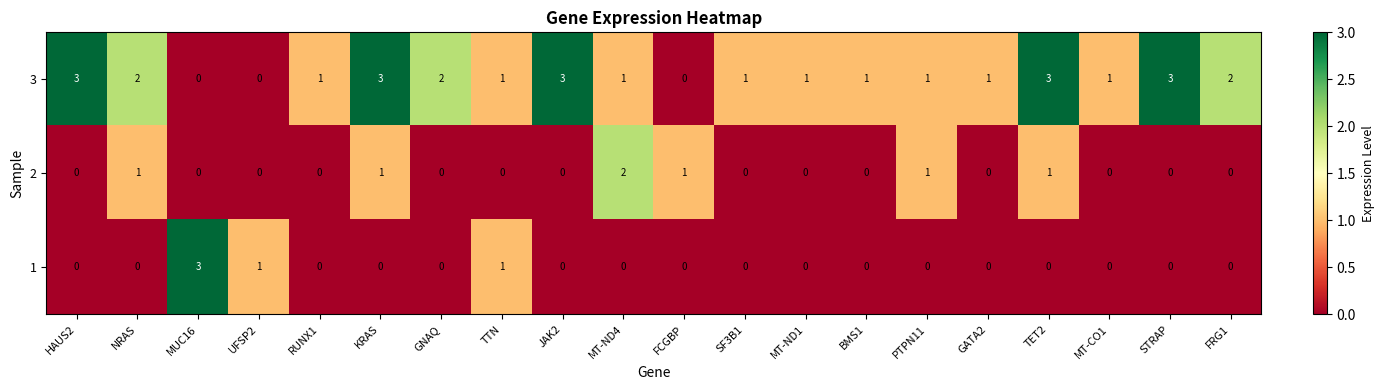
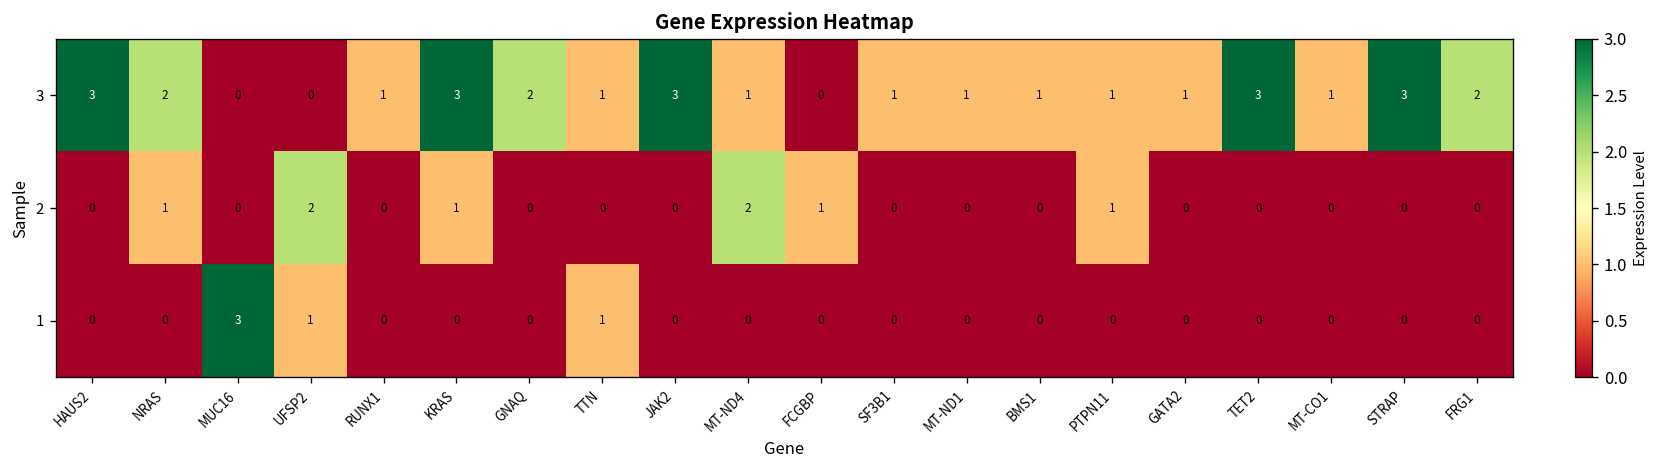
  {
    "3": {
      "HAUS2": 3,
      "NRAS": 2,
      "MUC16": 0,
      "UFSP2": 0,
      "RUNX1": 1,
      "KRAS": 3,
      "GNAQ": 2,
      "TTN": 1,
      "JAK2": 3,
      "MT-ND4": 1,
      "FCGBP": 0,
      "SF3B1": 1,
      "MT-ND1": 1,
      "BMS1": 1,
      "PTPN11": 1,
      "GATA2": 1,
      "TET2": 3,
      "MT-CO1": 1,
      "STRAP": 3,
      "FRG1": 2
    },
    "2": {
      "HAUS2": 0,
      "NRAS": 1,
      "MUC16": 0,
-     "UFSP2": 0,
+     "UFSP2": 2,
      "RUNX1": 0,
      "KRAS": 1,
      "GNAQ": 0,
      "TTN": 0,
      "JAK2": 0,
      "MT-ND4": 2,
      "FCGBP": 1,
      "SF3B1": 0,
      "MT-ND1": 0,
      "BMS1": 0,
      "PTPN11": 1,
      "GATA2": 0,
-     "TET2": 1,
+     "TET2": 0,
      "MT-CO1": 0,
      "STRAP": 0,
      "FRG1": 0
    },
    "1": {
      "HAUS2": 0,
      "NRAS": 0,
      "MUC16": 3,
      "UFSP2": 1,
      "RUNX1": 0,
      "KRAS": 0,
      "GNAQ": 0,
      "TTN": 1,
      "JAK2": 0,
      "MT-ND4": 0,
      "FCGBP": 0,
      "SF3B1": 0,
      "MT-ND1": 0,
      "BMS1": 0,
      "PTPN11": 0,
      "GATA2": 0,
      "TET2": 0,
      "MT-CO1": 0,
      "STRAP": 0,
      "FRG1": 0
    }
  }
